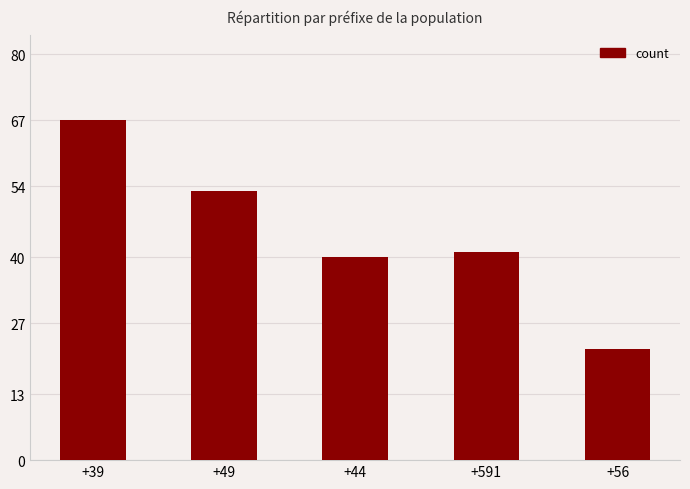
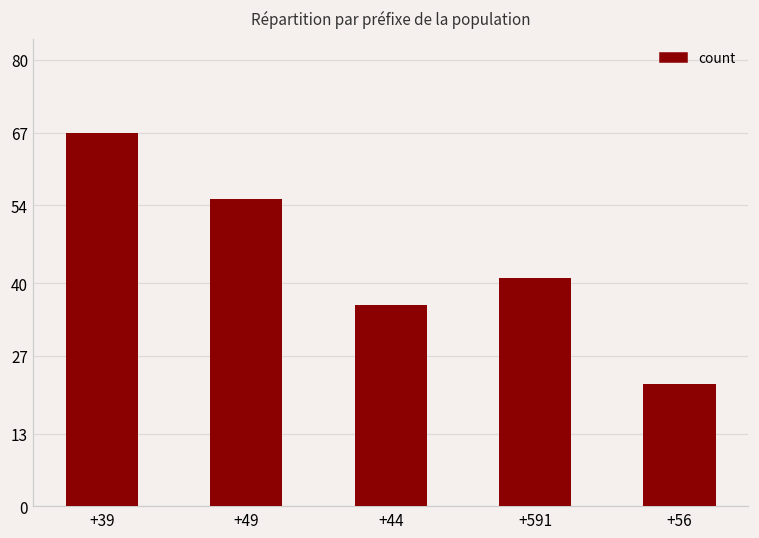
  {
    "+39": 67,
-   "+49": 53,
-   "+44": 40,
+   "+49": 55,
+   "+44": 36,
    "+591": 41,
    "+56": 22
  }
